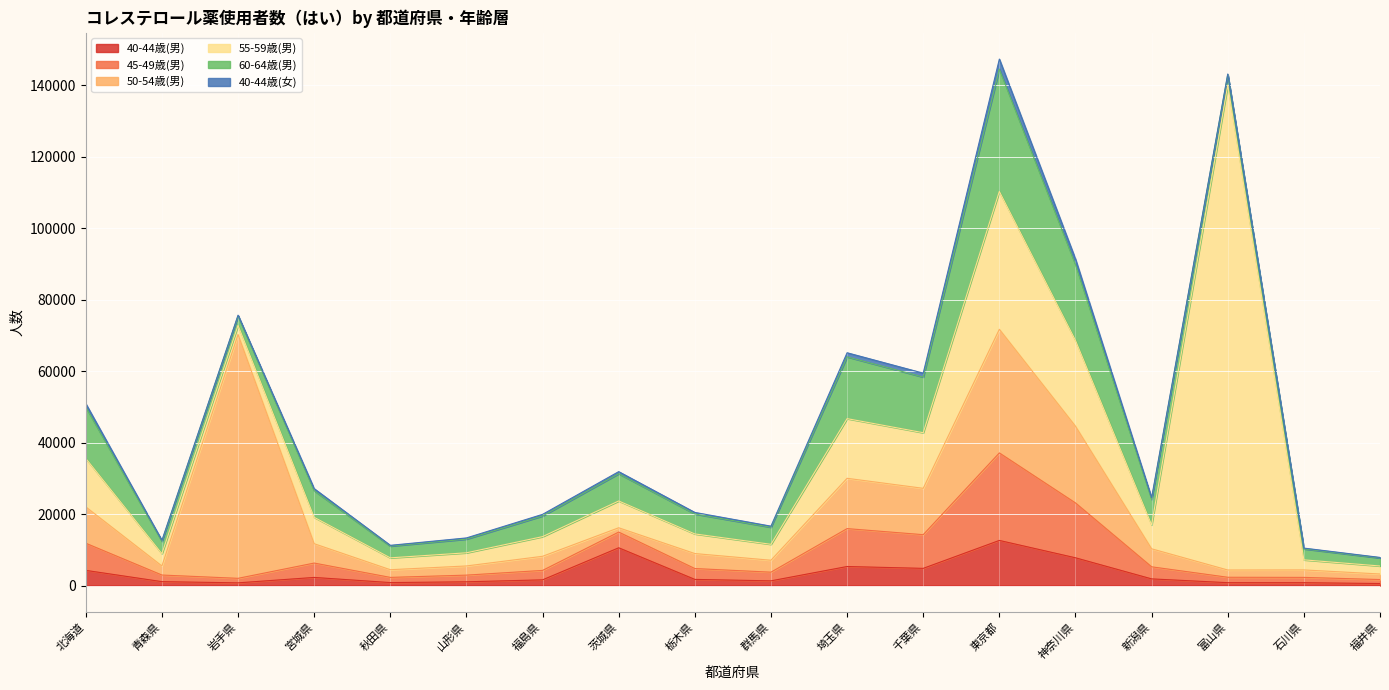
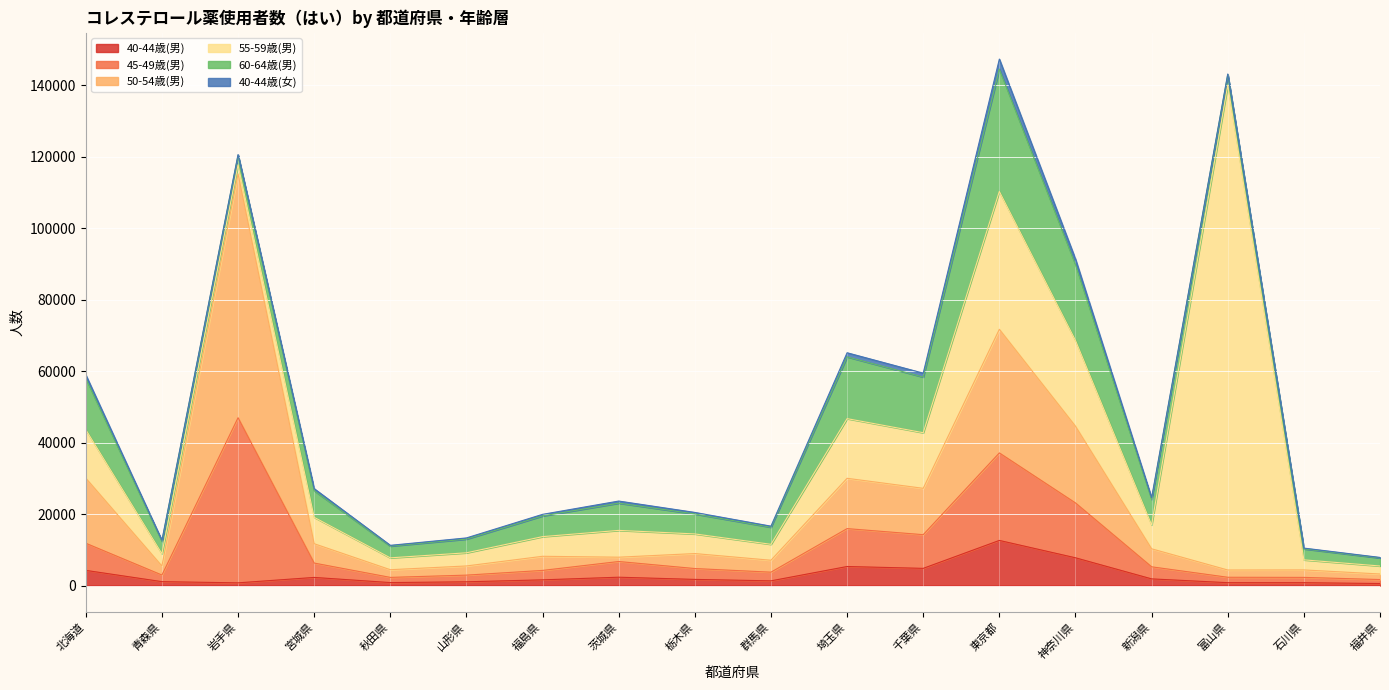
  {
    "40-44歳(男)": {
      "北海道": 4000,
      "青森県": 1000,
      "岩手県": 1000,
      "宮城県": 2000,
      "秋田県": 1000,
      "山形県": 1000,
      "福島県": 2000,
-     "茨城県": 11000,
+     "茨城県": 2000,
      "栃木県": 2000,
      "群馬県": 1000,
      "埼玉県": 5000,
      "千葉県": 5000,
      "東京都": 13000,
      "神奈川県": 8000,
      "新潟県": 2000,
      "富山県": 1000,
      "石川県": 1000,
      "福井県": 1000
    },
    "45-49歳(男)": {
      "北海道": 8000,
      "青森県": 2000,
-     "岩手県": 1000,
+     "岩手県": 46000,
      "宮城県": 4000,
      "秋田県": 1000,
      "山形県": 2000,
      "福島県": 3000,
      "茨城県": 4000,
      "栃木県": 3000,
      "群馬県": 2000,
      "埼玉県": 11000,
      "千葉県": 9000,
      "東京都": 24000,
      "神奈川県": 15000,
      "新潟県": 3000,
      "富山県": 2000,
      "石川県": 1000,
      "福井県": 1000
    },
    "50-54歳(男)": {
-     "北海道": 10000,
+     "北海道": 18000,
      "青森県": 3000,
      "岩手県": 68000,
      "宮城県": 5000,
      "秋田県": 2000,
      "山形県": 3000,
      "福島県": 4000,
      "茨城県": 1000,
      "栃木県": 4000,
      "群馬県": 3000,
      "埼玉県": 14000,
      "千葉県": 13000,
      "東京都": 35000,
      "神奈川県": 21000,
      "新潟県": 5000,
      "富山県": 2000,
      "石川県": 2000,
      "福井県": 2000
    },
    "55-59歳(男)": {
      "北海道": 14000,
      "青森県": 3000,
      "岩手県": 3000,
      "宮城県": 7000,
      "秋田県": 3000,
      "山形県": 4000,
      "福島県": 6000,
      "茨城県": 7000,
      "栃木県": 5000,
      "群馬県": 4000,
      "埼玉県": 17000,
      "千葉県": 16000,
      "東京都": 39000,
      "神奈川県": 24000,
      "新潟県": 7000,
      "富山県": 136000,
      "石川県": 3000,
      "福井県": 2000
    },
    "60-64歳(男)": {
      "北海道": 14000,
      "埼玉県": 17000,
      "千葉県": 16000,
      "東京都": 34000,
      "神奈川県": 21000
    },
    "40-44歳(女)": {
      "北海道": 1000,
      "埼玉県": 1000,
      "千葉県": 1000,
      "東京都": 3000,
      "神奈川県": 2000
    }
  }
